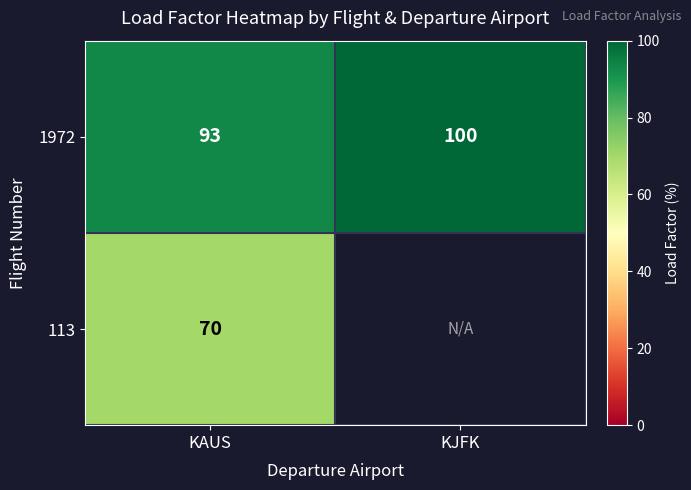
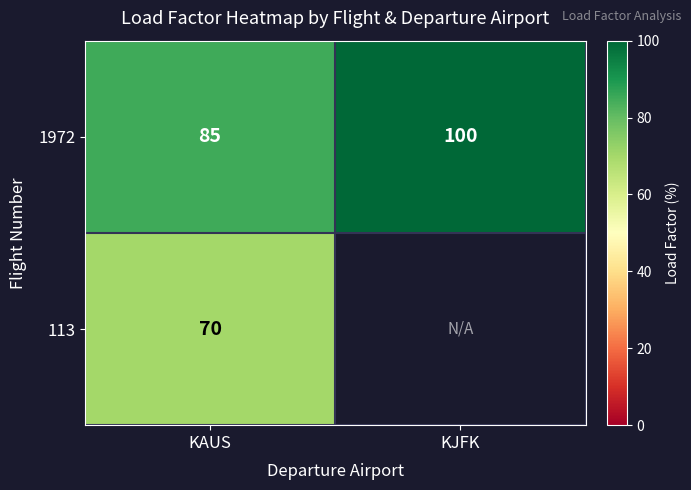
  {
    "1972": {
-     "KAUS": 93,
+     "KAUS": 85,
      "KJFK": 100
    },
    "113": {
      "KAUS": 70
    }
  }
